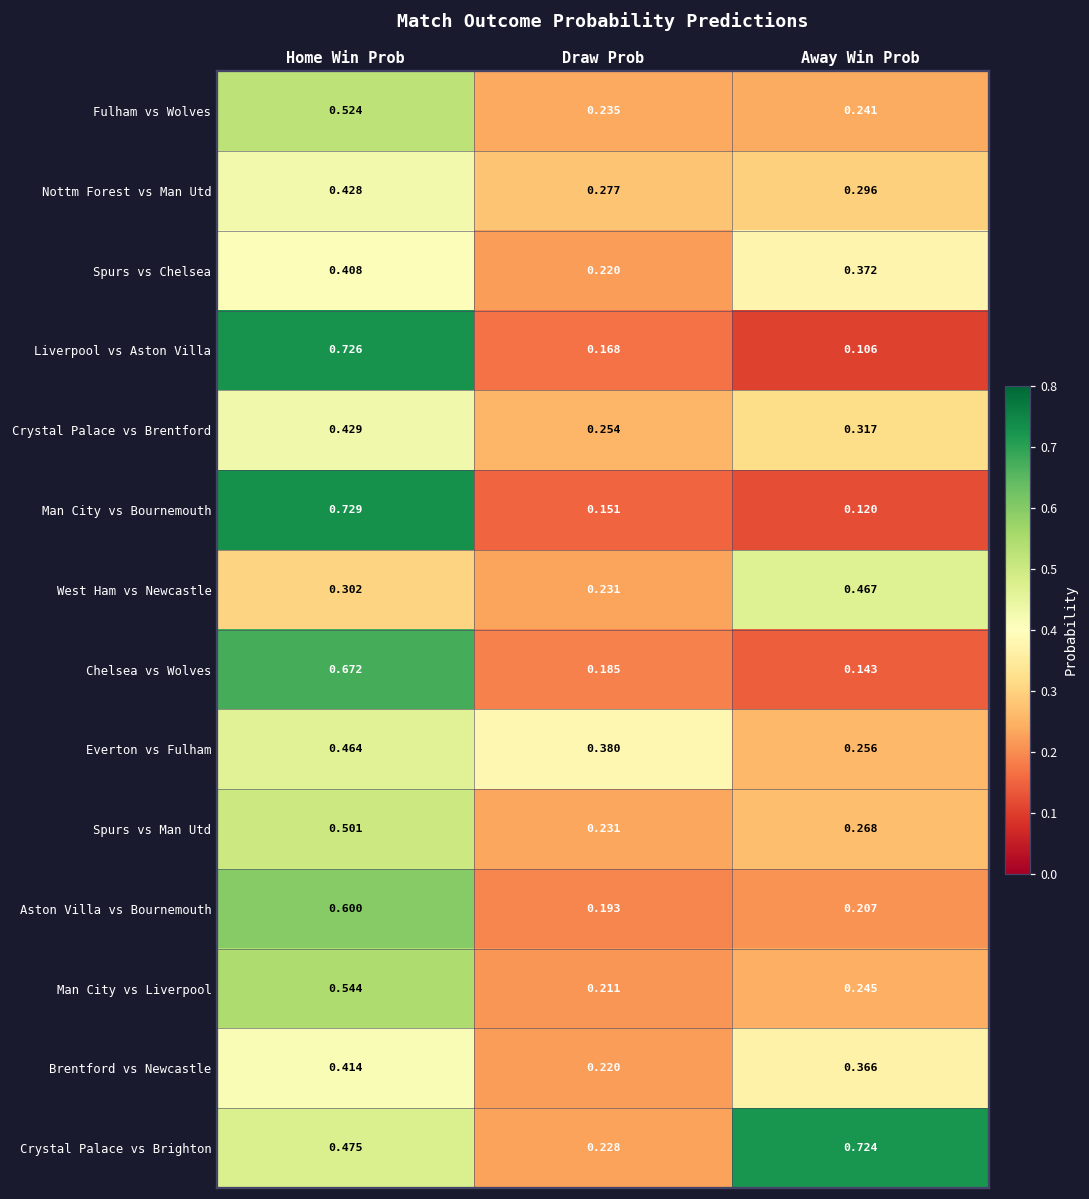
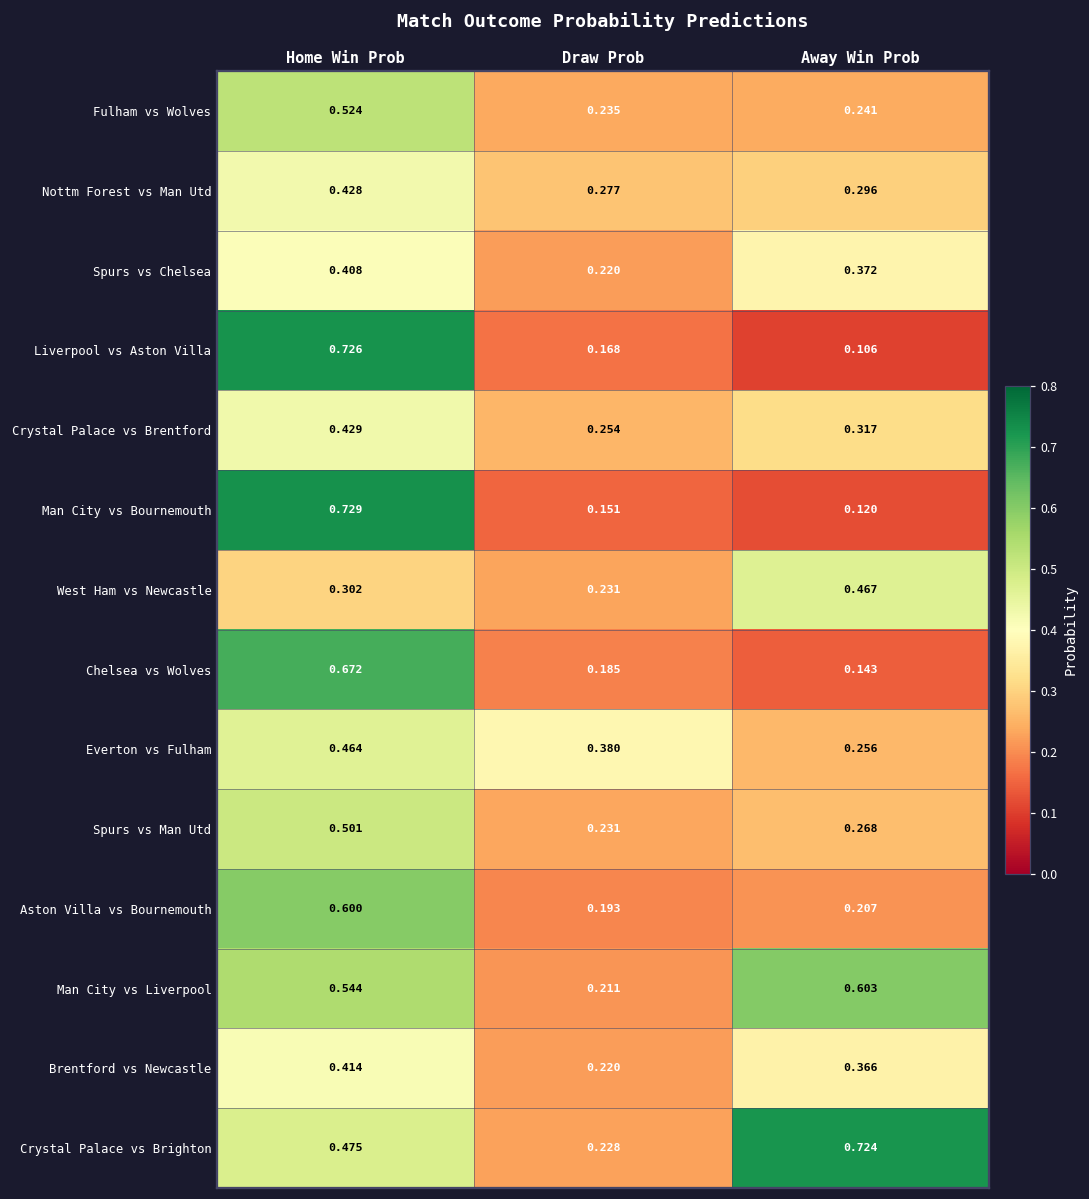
  {
    "Fulham vs Wolves": {
      "Home Win Prob": 0.524,
      "Draw Prob": 0.235,
      "Away Win Prob": 0.241
    },
    "Nottm Forest vs Man Utd": {
      "Home Win Prob": 0.428,
      "Draw Prob": 0.277,
      "Away Win Prob": 0.296
    },
    "Spurs vs Chelsea": {
      "Home Win Prob": 0.408,
      "Draw Prob": 0.220,
      "Away Win Prob": 0.372
    },
    "Liverpool vs Aston Villa": {
      "Home Win Prob": 0.726,
      "Draw Prob": 0.168,
      "Away Win Prob": 0.106
    },
    "Crystal Palace vs Brentford": {
      "Home Win Prob": 0.429,
      "Draw Prob": 0.254,
      "Away Win Prob": 0.317
    },
    "Man City vs Bournemouth": {
      "Home Win Prob": 0.729,
      "Draw Prob": 0.151,
      "Away Win Prob": 0.120
    },
    "West Ham vs Newcastle": {
      "Home Win Prob": 0.302,
      "Draw Prob": 0.231,
      "Away Win Prob": 0.467
    },
    "Chelsea vs Wolves": {
      "Home Win Prob": 0.672,
      "Draw Prob": 0.185,
      "Away Win Prob": 0.143
    },
    "Everton vs Fulham": {
      "Home Win Prob": 0.464,
      "Draw Prob": 0.380,
      "Away Win Prob": 0.256
    },
    "Spurs vs Man Utd": {
      "Home Win Prob": 0.501,
      "Draw Prob": 0.231,
      "Away Win Prob": 0.268
    },
    "Aston Villa vs Bournemouth": {
      "Home Win Prob": 0.600,
      "Draw Prob": 0.193,
      "Away Win Prob": 0.207
    },
    "Man City vs Liverpool": {
      "Home Win Prob": 0.544,
      "Draw Prob": 0.211,
-     "Away Win Prob": 0.245
+     "Away Win Prob": 0.603
    },
    "Brentford vs Newcastle": {
      "Home Win Prob": 0.414,
      "Draw Prob": 0.220,
      "Away Win Prob": 0.366
    },
    "Crystal Palace vs Brighton": {
      "Home Win Prob": 0.475,
      "Draw Prob": 0.228,
      "Away Win Prob": 0.724
    }
  }
